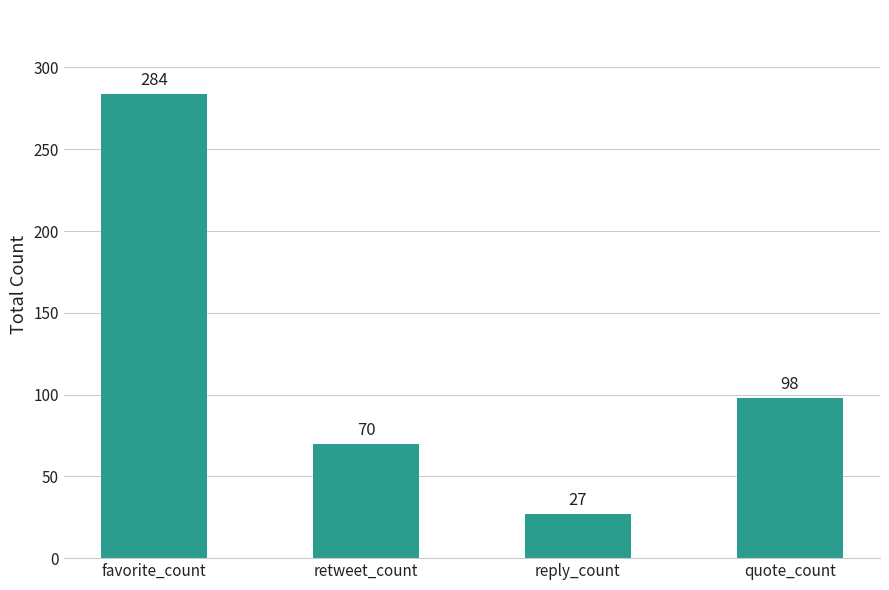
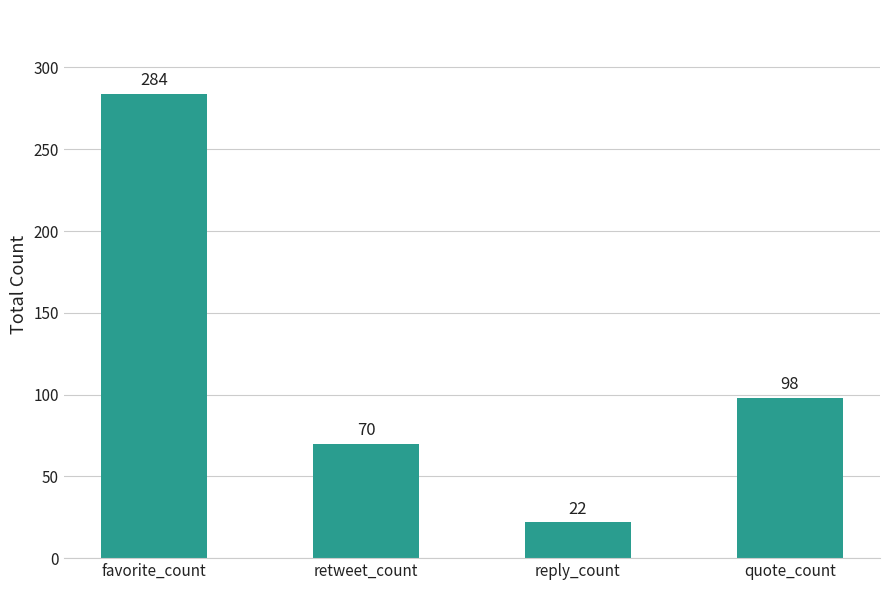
  {
    "favorite_count": 284,
    "retweet_count": 70,
-   "reply_count": 27,
+   "reply_count": 22,
    "quote_count": 98
  }
